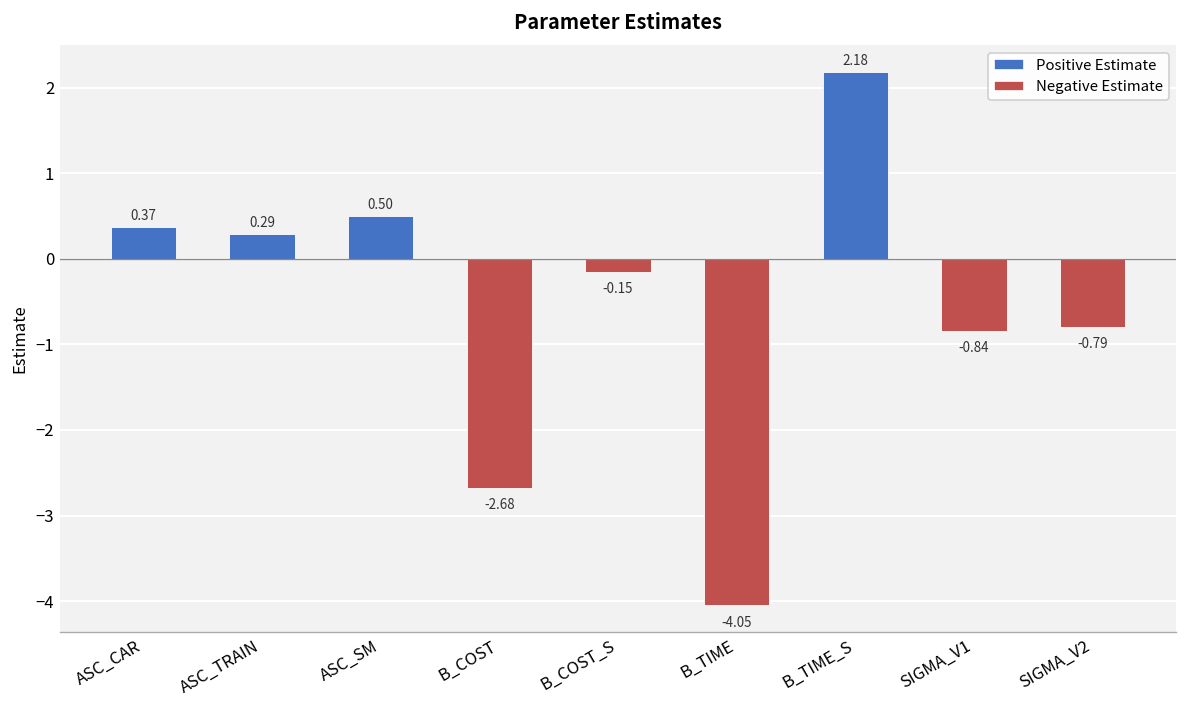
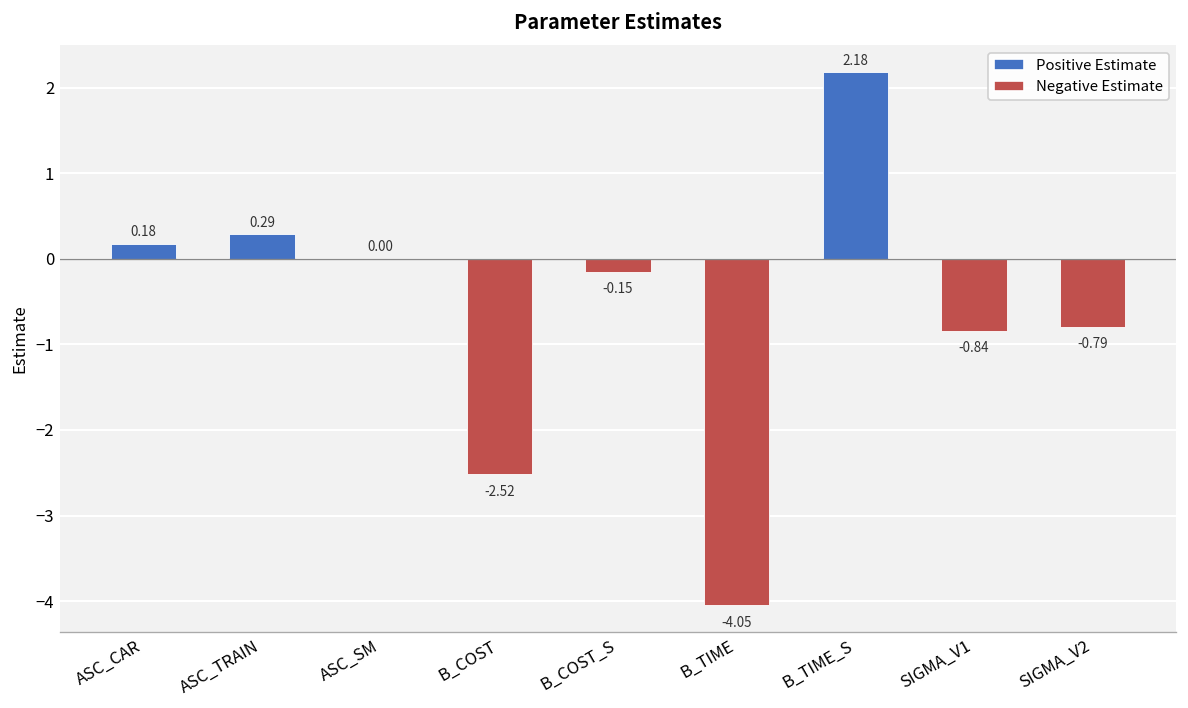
  {
-   "ASC_CAR": 0.37,
+   "ASC_CAR": 0.18,
    "ASC_TRAIN": 0.29,
-   "ASC_SM": 0.50,
-   "B_COST": -2.68,
+   "ASC_SM": 0.00,
+   "B_COST": -2.52,
    "B_COST_S": -0.15,
    "B_TIME": -4.05,
    "B_TIME_S": 2.18,
    "SIGMA_V1": -0.84,
    "SIGMA_V2": -0.79
  }
